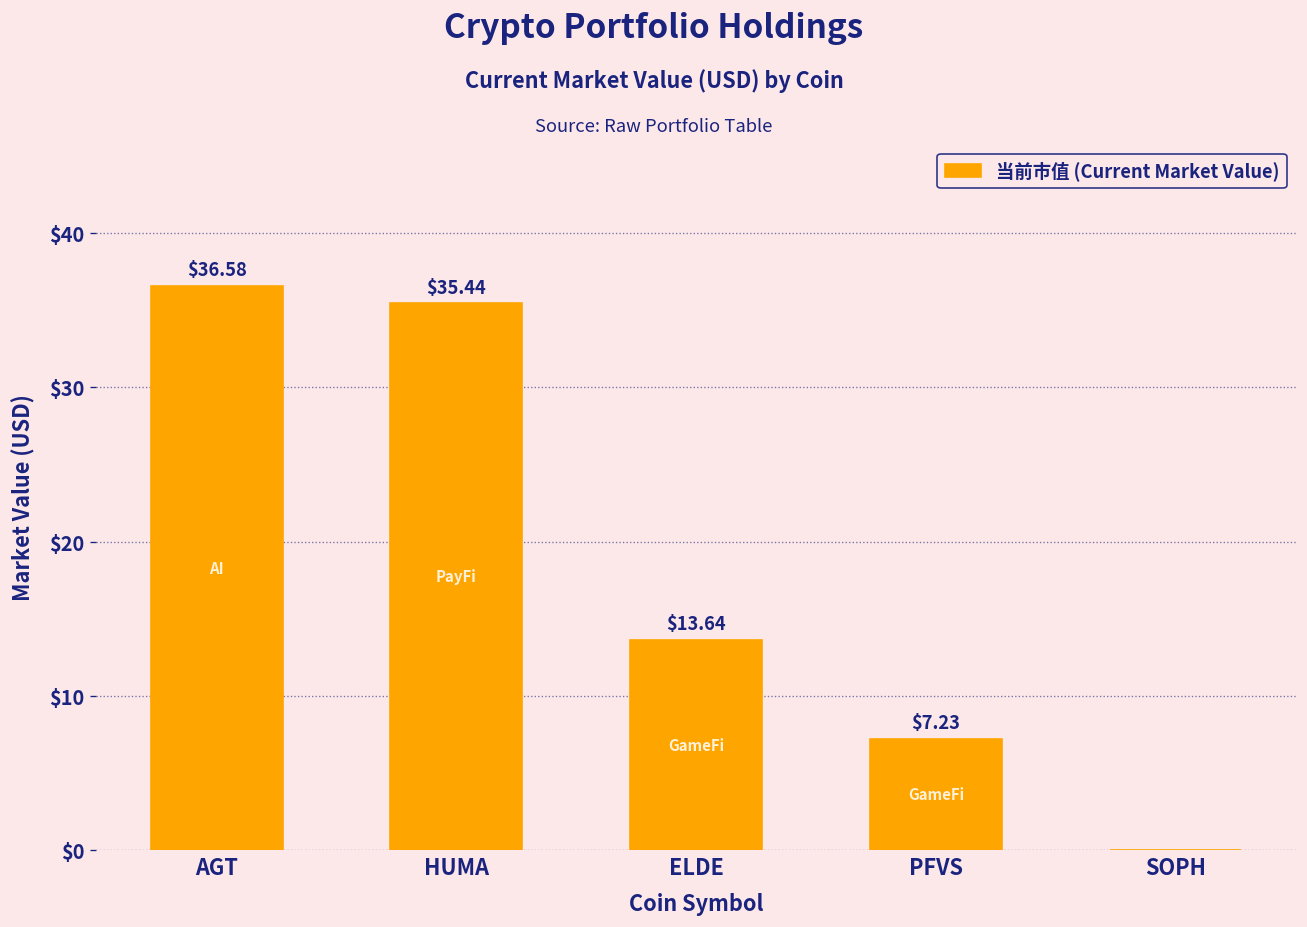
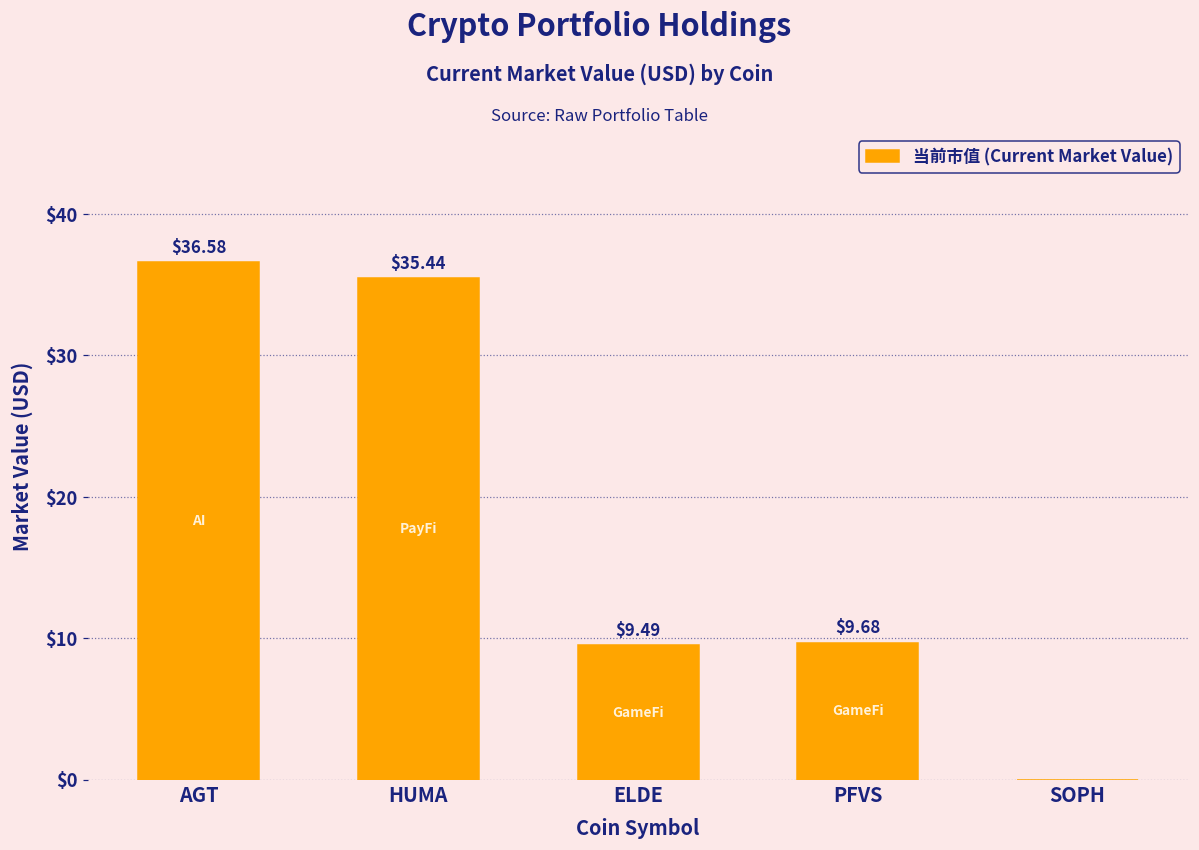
  {
    "AGT": "$36.58",
    "HUMA": "$35.44",
-   "ELDE": "$13.64",
-   "PFVS": "$7.23"
+   "ELDE": "$9.49",
+   "PFVS": "$9.68"
  }
